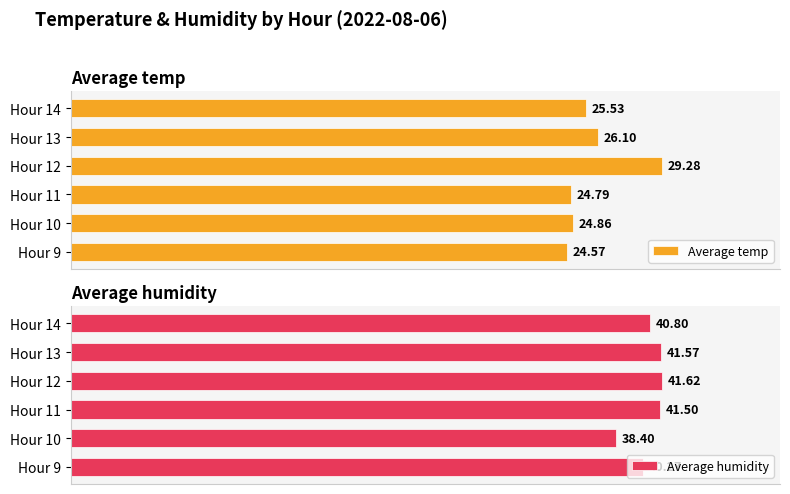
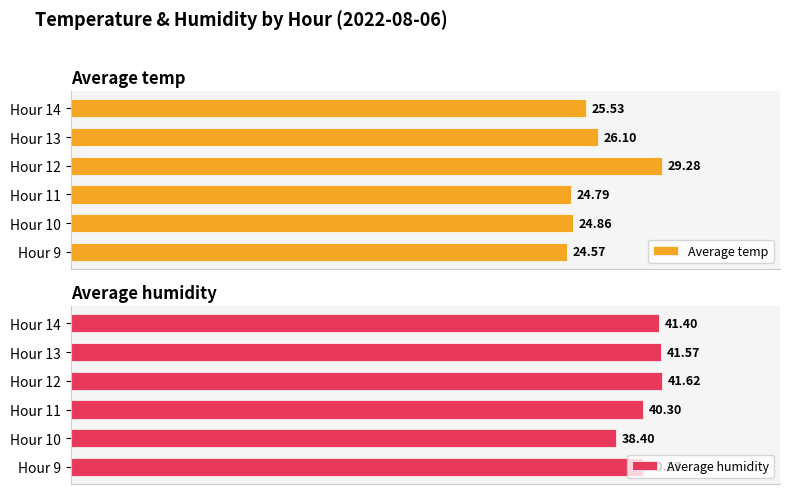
  {
    "Average temp": {
      "Hour 14": 25.53,
      "Hour 13": 26.10,
      "Hour 12": 29.28,
      "Hour 11": 24.79,
      "Hour 10": 24.86,
      "Hour 9": 24.57
    },
    "Average humidity": {
-     "Hour 14": 40.80,
+     "Hour 14": 41.40,
      "Hour 13": 41.57,
      "Hour 12": 41.62,
-     "Hour 11": 41.50,
+     "Hour 11": 40.30,
      "Hour 10": 38.40
    }
  }
